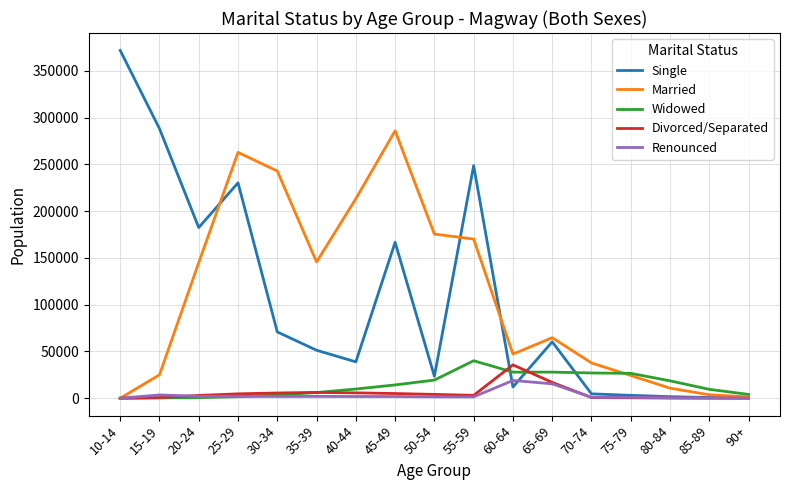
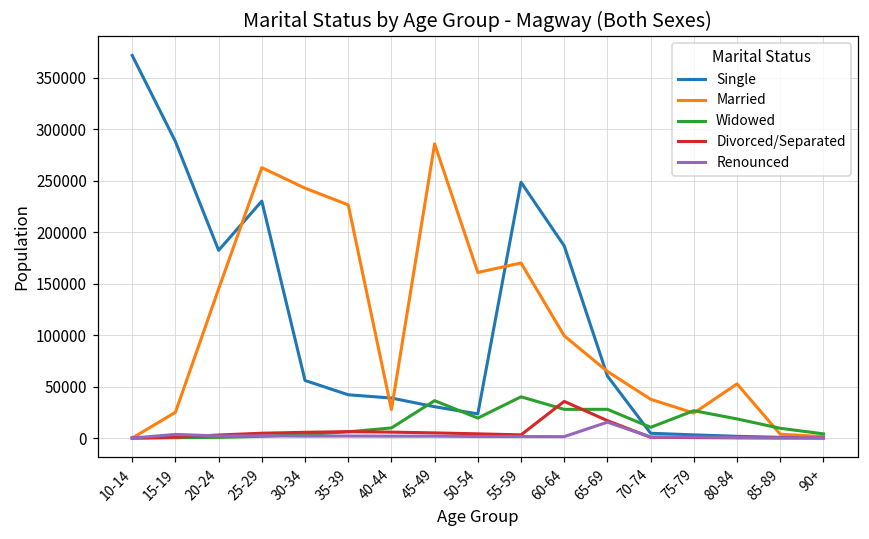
  {
    "Single": {
      "10-14": 370000,
      "15-19": 290000,
      "20-24": 180000,
      "25-29": 230000,
-     "30-34": 70000,
-     "35-39": 50000,
+     "30-34": 60000,
+     "35-39": 40000,
      "40-44": 40000,
-     "45-49": 170000,
+     "45-49": 30000,
      "50-54": 20000,
      "55-59": 250000,
-     "60-64": 10000,
+     "60-64": 190000,
      "65-69": 60000,
      "70-74": 0
    },
    "Married": {
      "15-19": 30000,
      "20-24": 140000,
      "25-29": 260000,
      "30-34": 240000,
-     "35-39": 150000,
-     "40-44": 210000,
+     "35-39": 230000,
+     "40-44": 30000,
      "45-49": 290000,
-     "50-54": 180000,
+     "50-54": 160000,
      "55-59": 170000,
-     "60-64": 50000,
+     "60-64": 100000,
      "65-69": 60000,
      "70-74": 40000,
-     "80-84": 10000,
+     "80-84": 50000,
      "85-89": 0
    },
    "Widowed": {
      "40-44": 10000,
-     "45-49": 10000,
+     "45-49": 40000,
      "50-54": 20000,
      "55-59": 40000,
      "60-64": 30000,
      "65-69": 30000,
-     "70-74": 30000,
+     "70-74": 10000,
      "80-84": 20000,
      "85-89": 10000
    },
    "Divorced/Separated": {
      "40-44": 10000,
      "45-49": 10000,
      "60-64": 40000
    },
    "Renounced": {
      "15-19": 0,
      "35-39": 0,
      "40-44": 0,
      "45-49": 0,
-     "60-64": 20000
+     "60-64": 0
    }
  }
